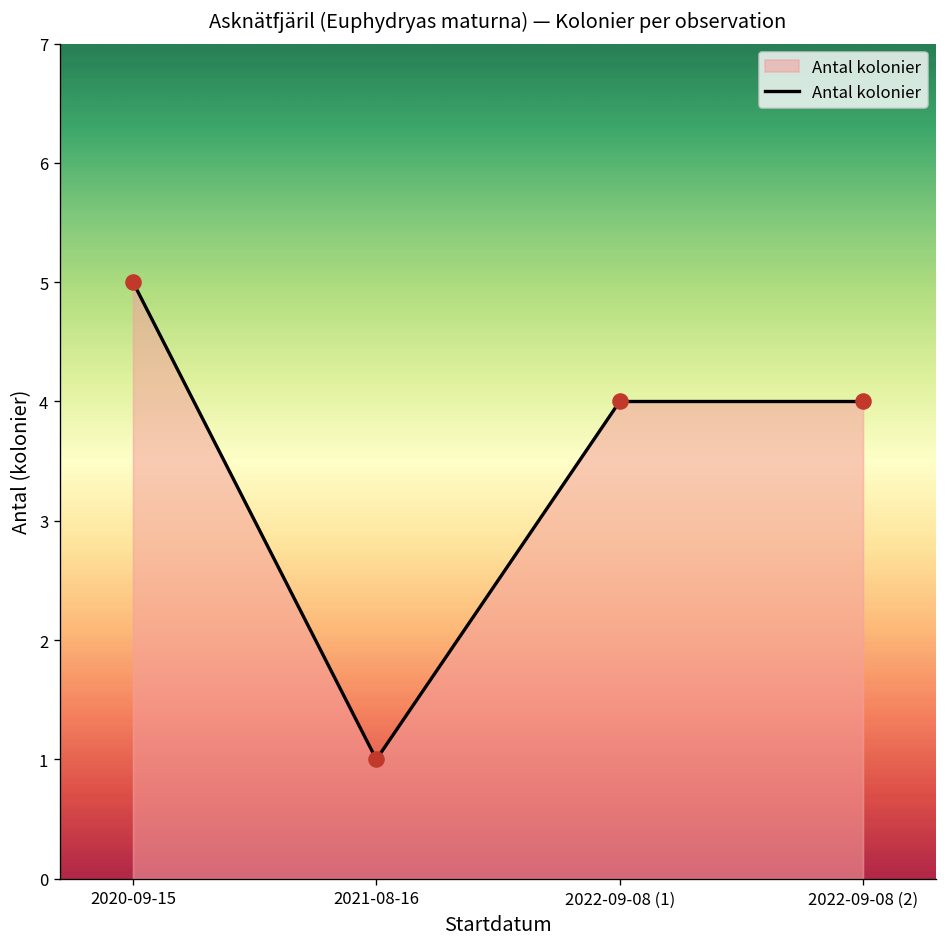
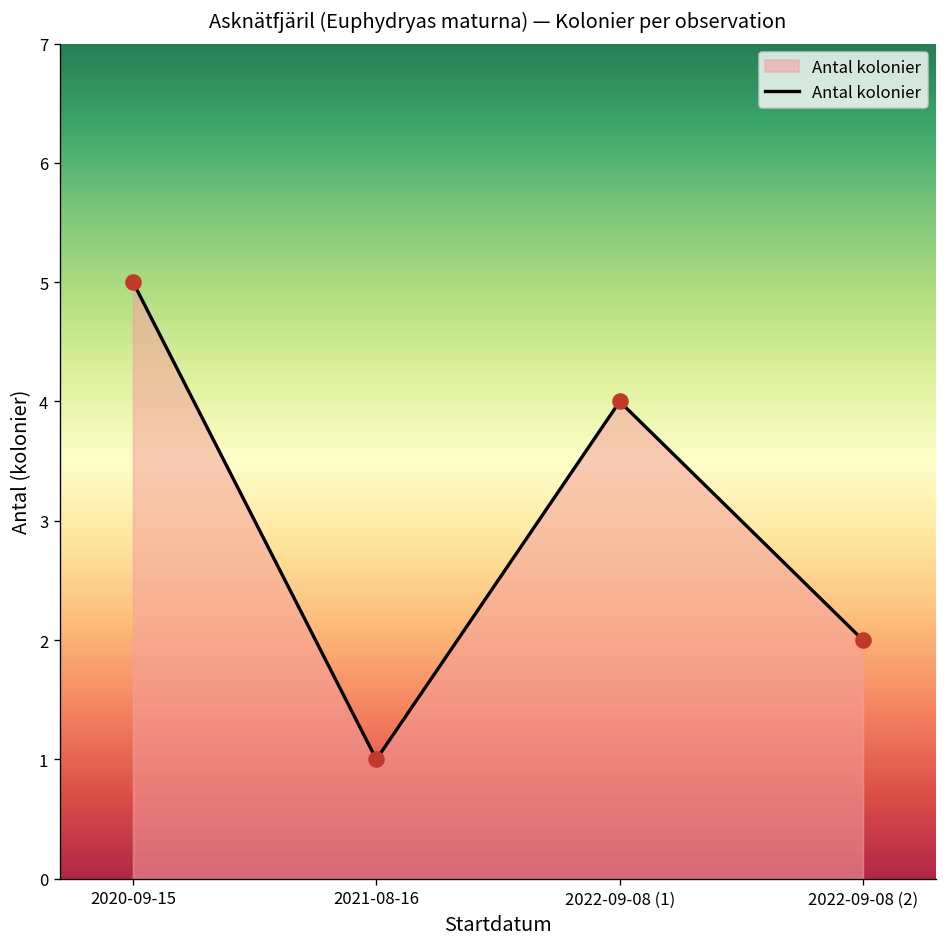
  {
    "2020-09-15": 5,
    "2021-08-16": 1,
    "2022-09-08 (1)": 4,
-   "2022-09-08 (2)": 4
+   "2022-09-08 (2)": 2
  }
